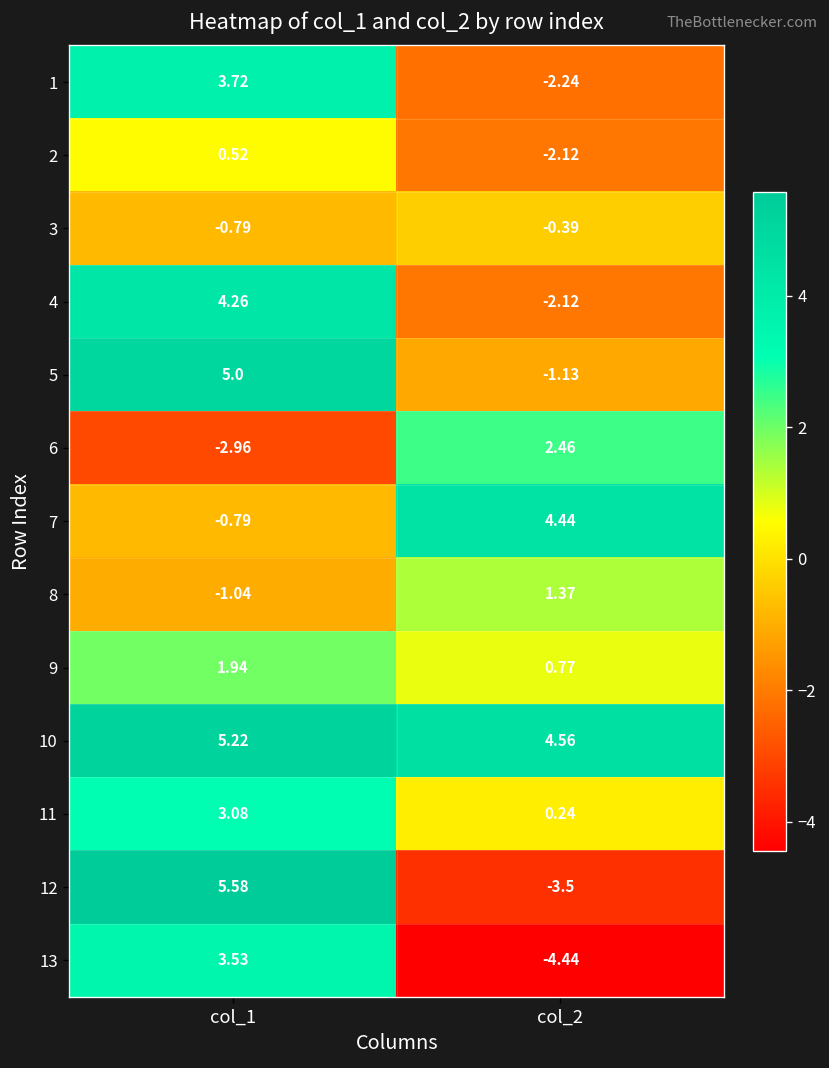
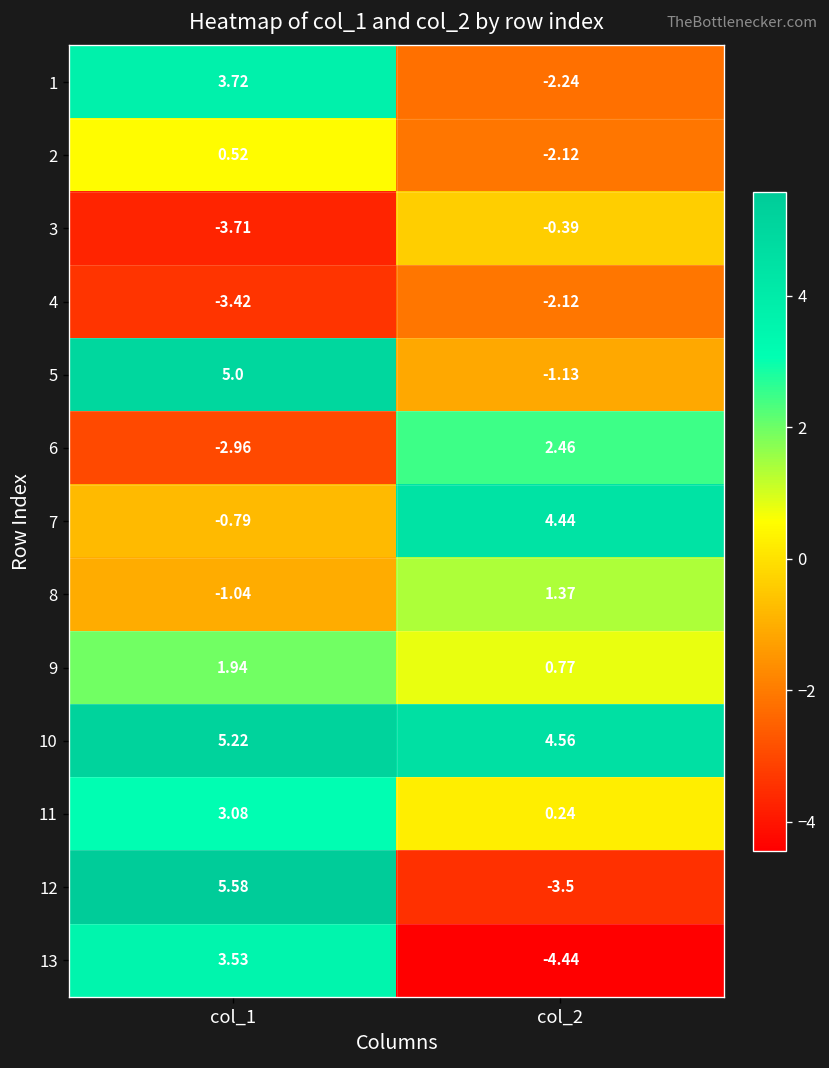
  {
    "1": {
      "col_1": 3.72,
      "col_2": -2.24
    },
    "2": {
      "col_1": 0.52,
      "col_2": -2.12
    },
    "3": {
-     "col_1": -0.79,
+     "col_1": -3.71,
      "col_2": -0.39
    },
    "4": {
-     "col_1": 4.26,
+     "col_1": -3.42,
      "col_2": -2.12
    },
    "5": {
      "col_1": 5.0,
      "col_2": -1.13
    },
    "6": {
      "col_1": -2.96,
      "col_2": 2.46
    },
    "7": {
      "col_1": -0.79,
      "col_2": 4.44
    },
    "8": {
      "col_1": -1.04,
      "col_2": 1.37
    },
    "9": {
      "col_1": 1.94,
      "col_2": 0.77
    },
    "10": {
      "col_1": 5.22,
      "col_2": 4.56
    },
    "11": {
      "col_1": 3.08,
      "col_2": 0.24
    },
    "12": {
      "col_1": 5.58,
      "col_2": -3.5
    },
    "13": {
      "col_1": 3.53,
      "col_2": -4.44
    }
  }
